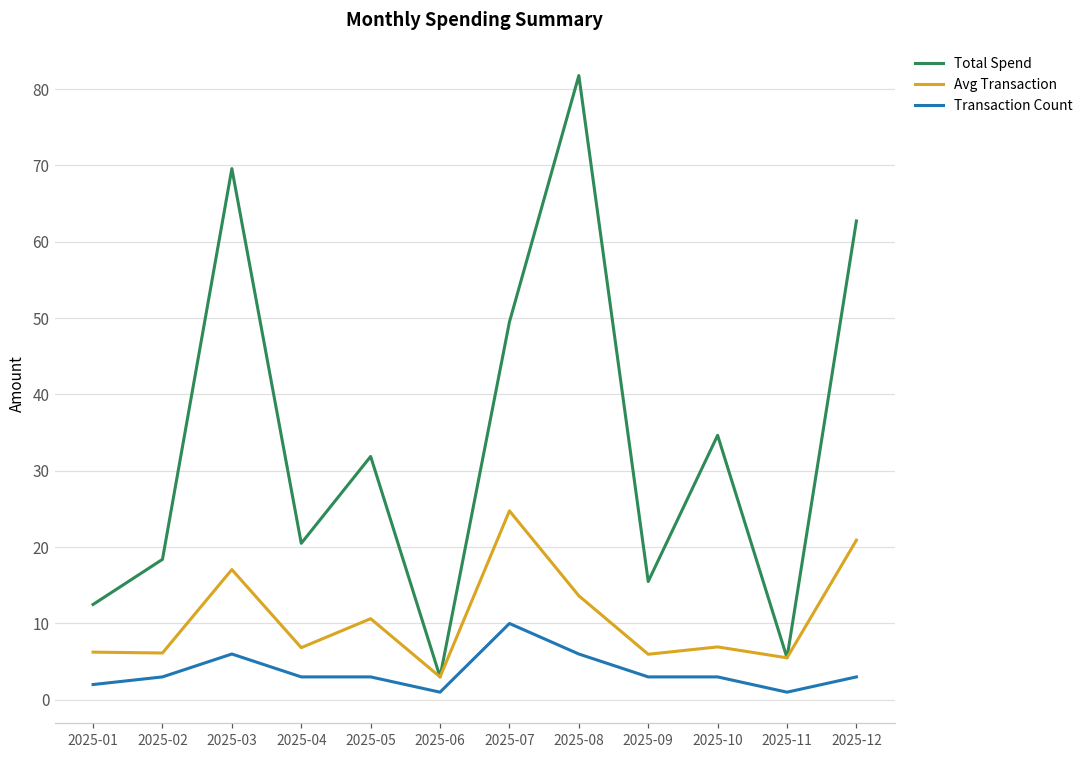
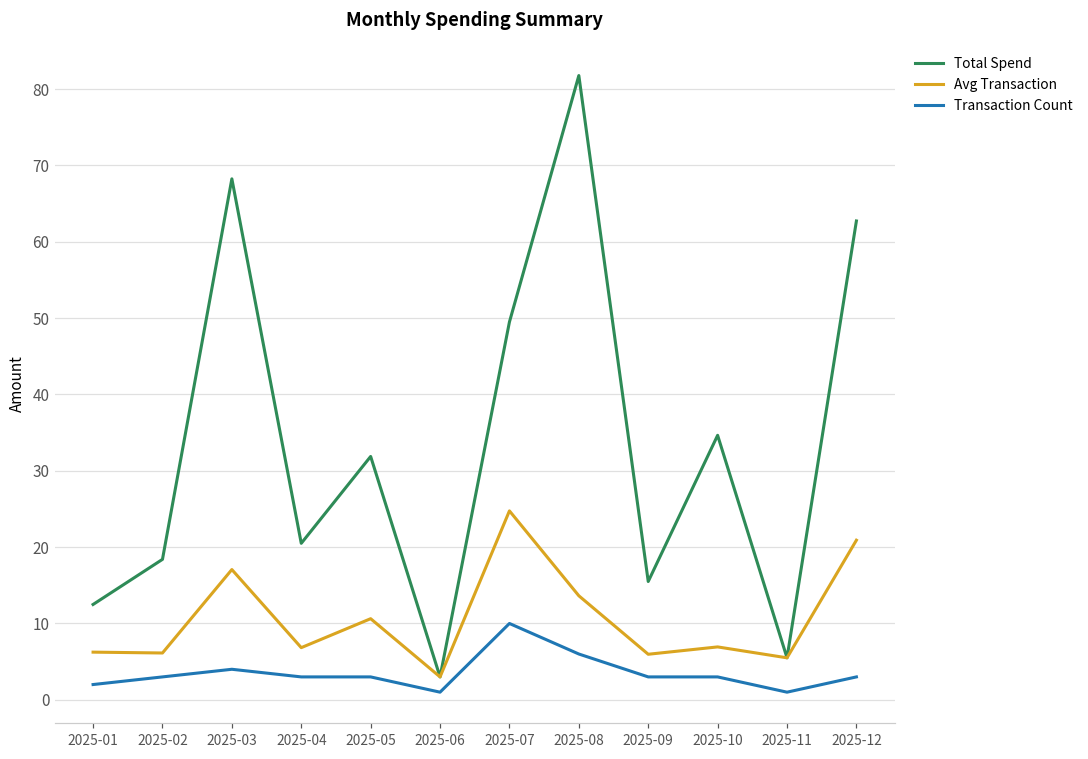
  {
    "Total Spend": {
      "2025-01": 12,
      "2025-02": 18,
-     "2025-03": 70,
+     "2025-03": 68,
      "2025-04": 21,
      "2025-05": 32,
      "2025-07": 50,
      "2025-08": 82,
      "2025-09": 16,
      "2025-10": 35,
      "2025-12": 63
    },
    "Avg Transaction": {
      "2025-01": 6,
      "2025-02": 6,
      "2025-03": 17,
      "2025-04": 7,
      "2025-05": 11,
      "2025-07": 25,
      "2025-08": 14,
      "2025-09": 6,
      "2025-10": 7,
      "2025-12": 21
    },
    "Transaction Count": {
      "2025-01": 2,
      "2025-02": 3,
-     "2025-03": 6,
+     "2025-03": 4,
      "2025-04": 3,
      "2025-05": 3,
      "2025-06": 1,
      "2025-07": 10,
      "2025-08": 6,
      "2025-09": 3,
      "2025-10": 3,
      "2025-11": 1,
      "2025-12": 3
    }
  }
